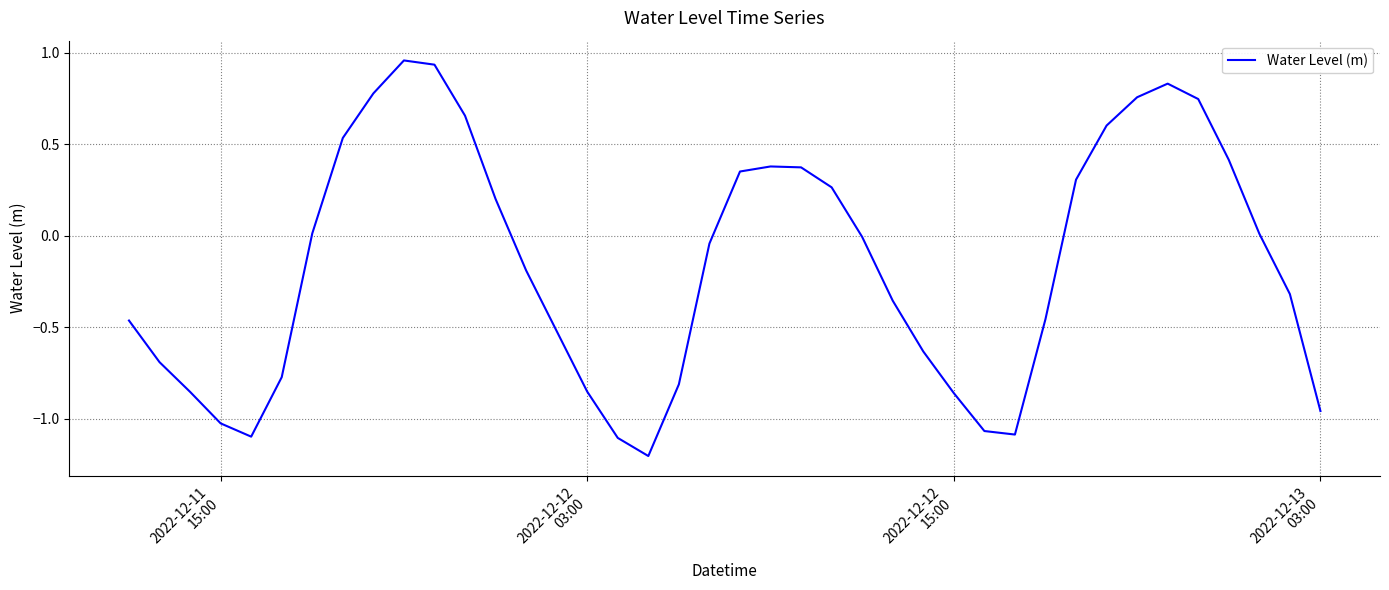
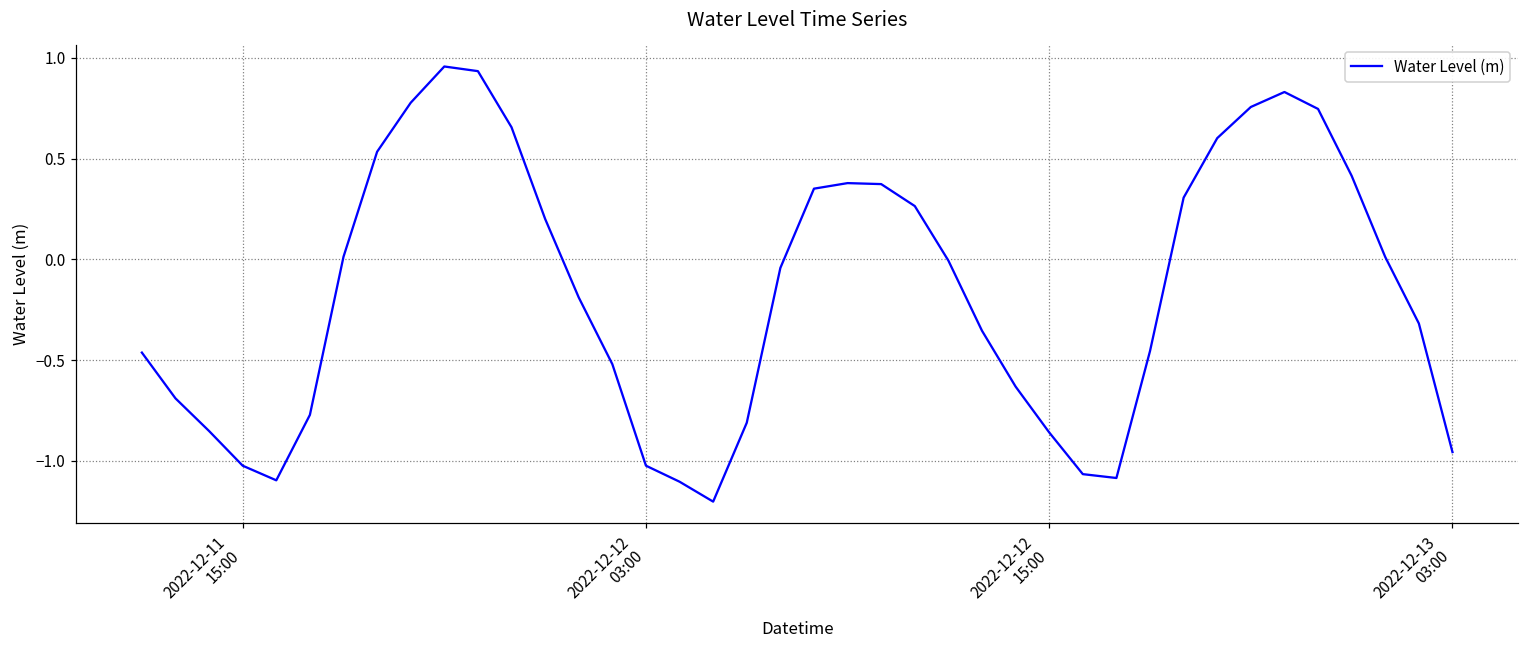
  {
    "2022-12-11 15:00": -1.02,
-   "2022-12-12 03:00": -0.85,
+   "2022-12-12 03:00": -1.02,
    "2022-12-12 15:00": -0.86,
    "2022-12-13 03:00": -0.96
  }
